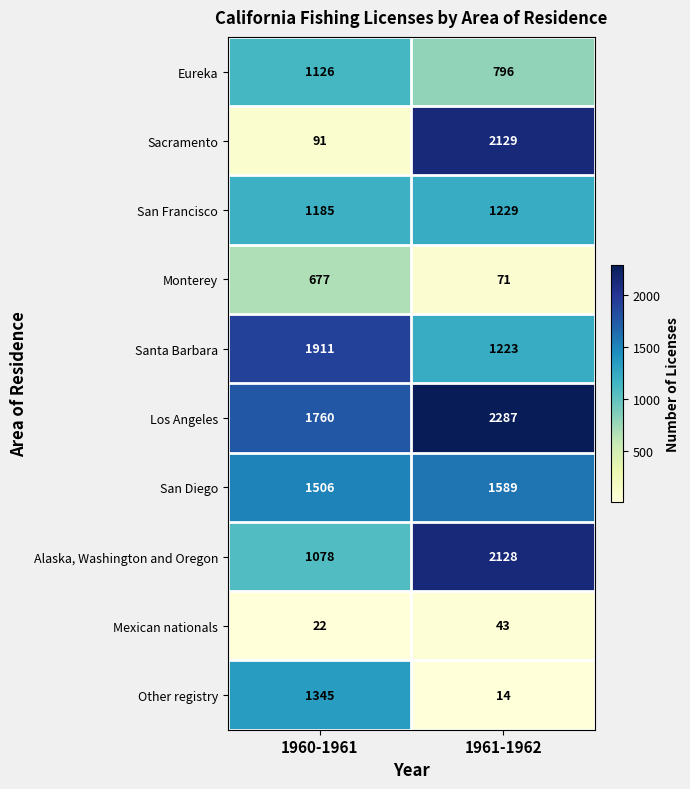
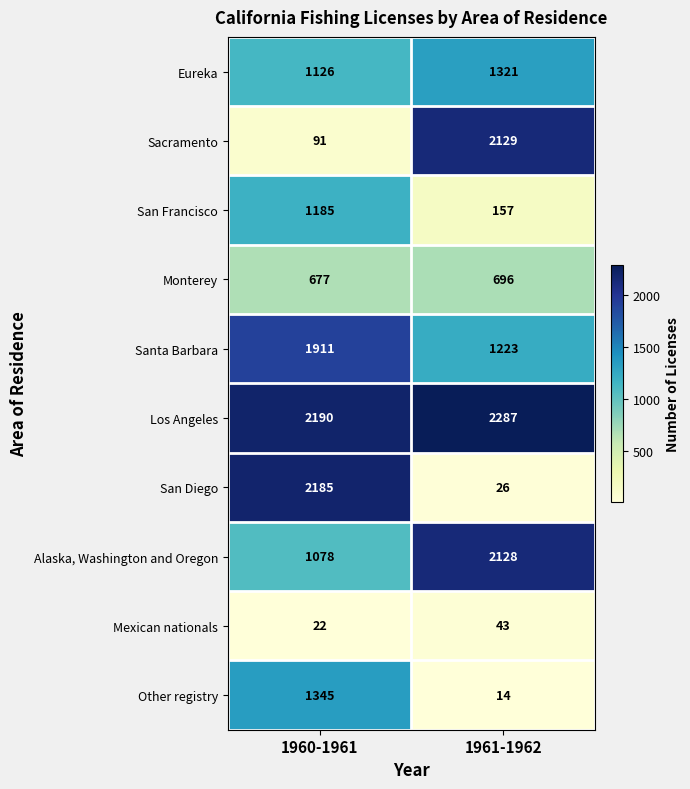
  {
    "Eureka": {
      "1960-1961": 1126,
-     "1961-1962": 796
+     "1961-1962": 1321
    },
    "Sacramento": {
      "1960-1961": 91,
      "1961-1962": 2129
    },
    "San Francisco": {
      "1960-1961": 1185,
-     "1961-1962": 1229
+     "1961-1962": 157
    },
    "Monterey": {
      "1960-1961": 677,
-     "1961-1962": 71
+     "1961-1962": 696
    },
    "Santa Barbara": {
      "1960-1961": 1911,
      "1961-1962": 1223
    },
    "Los Angeles": {
-     "1960-1961": 1760,
+     "1960-1961": 2190,
      "1961-1962": 2287
    },
    "San Diego": {
-     "1960-1961": 1506,
-     "1961-1962": 1589
+     "1960-1961": 2185,
+     "1961-1962": 26
    },
    "Alaska, Washington and Oregon": {
      "1960-1961": 1078,
      "1961-1962": 2128
    },
    "Mexican nationals": {
      "1960-1961": 22,
      "1961-1962": 43
    },
    "Other registry": {
      "1960-1961": 1345,
      "1961-1962": 14
    }
  }
